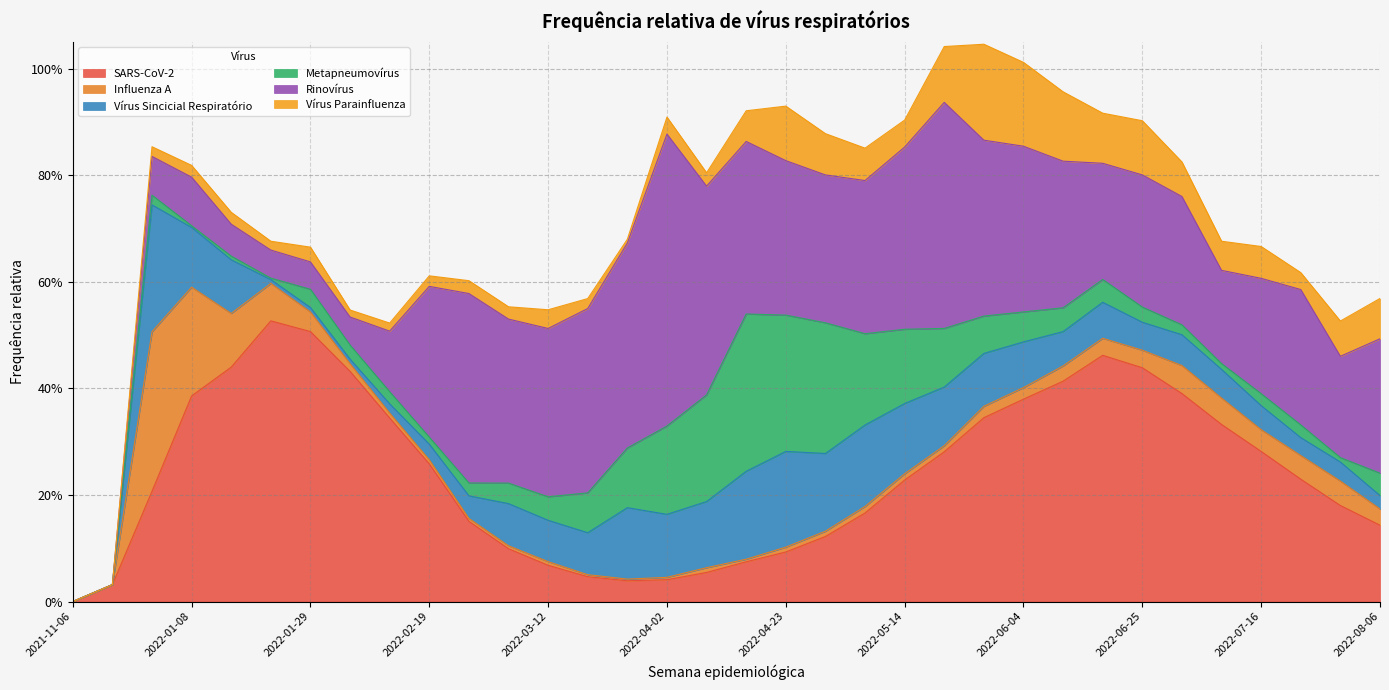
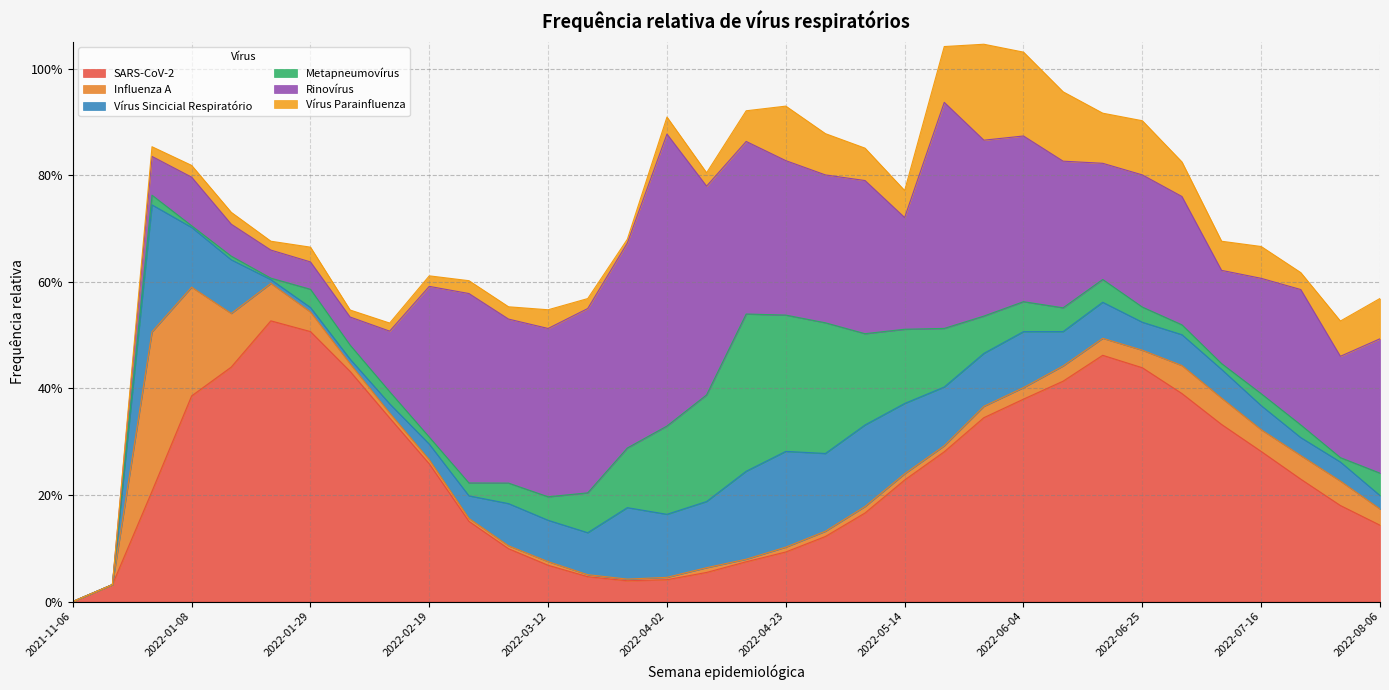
  {
    "Vírus Sincicial Respiratório": {
      "2022-01-29": "1%",
      "2022-02-19": "3%",
      "2022-03-12": "8%",
      "2022-04-02": "12%",
      "2022-04-23": "18%",
      "2022-05-14": "13%",
-     "2022-06-04": "9%",
+     "2022-06-04": "11%",
      "2022-06-25": "5%",
      "2022-07-16": "5%",
      "2022-08-06": "3%"
    },
    "Metapneumovírus": {
      "2022-01-29": "3%",
      "2022-02-19": "1%",
      "2022-03-12": "4%",
      "2022-04-02": "17%",
      "2022-04-23": "26%",
      "2022-05-14": "14%",
      "2022-06-04": "6%",
      "2022-06-25": "3%",
      "2022-07-16": "2%",
      "2022-08-06": "4%"
    },
    "Rinovírus": {
      "2022-01-08": "9%",
      "2022-01-29": "5%",
      "2022-02-19": "28%",
      "2022-03-12": "32%",
      "2022-04-02": "55%",
      "2022-04-23": "29%",
-     "2022-05-14": "34%",
+     "2022-05-14": "21%",
      "2022-06-04": "31%",
      "2022-06-25": "25%",
      "2022-07-16": "22%",
      "2022-08-06": "25%"
    }
  }
